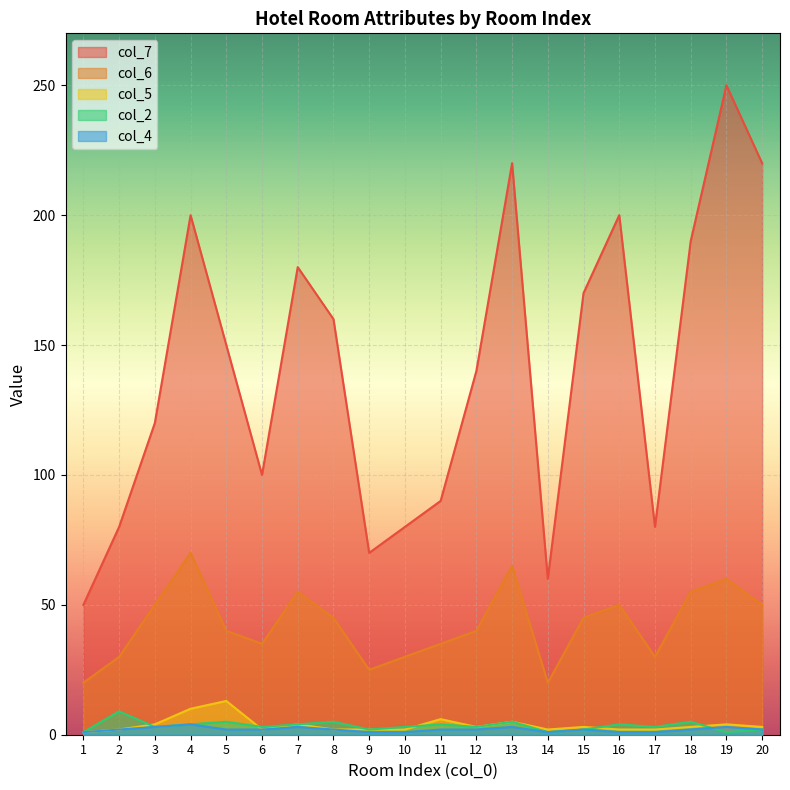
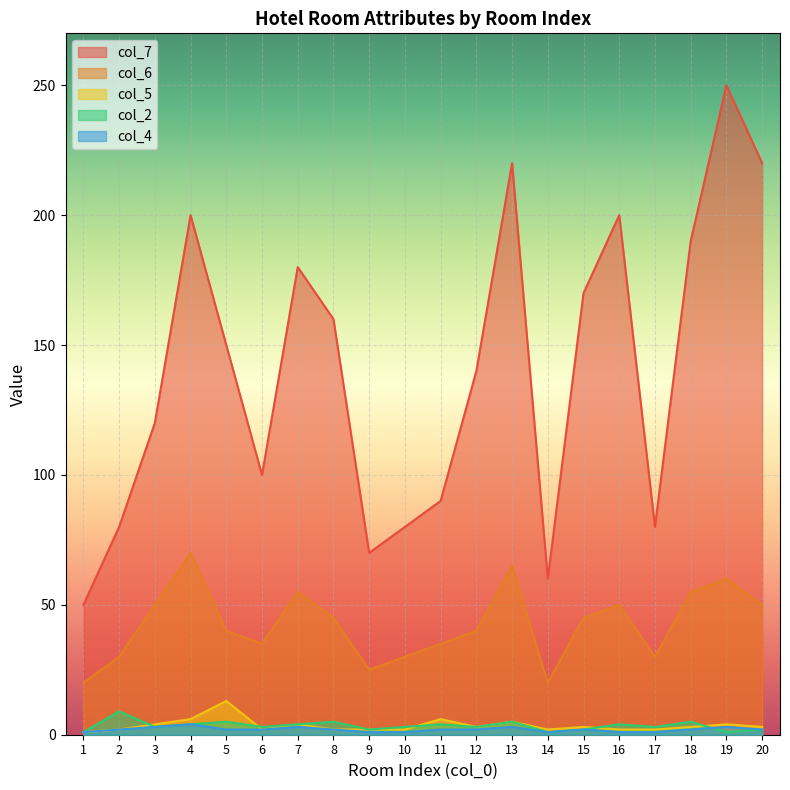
  {
    "col_5": {
      "3": 4,
-     "4": 10,
+     "4": 6,
      "5": 13,
      "10": 2,
      "11": 6,
      "14": 2,
      "15": 3,
      "16": 2,
      "17": 2,
      "18": 3,
      "19": 4,
      "20": 3
    },
    "col_2": {
      "2": 9,
      "5": 5,
      "6": 3,
      "8": 5,
      "10": 3,
      "11": 4,
      "16": 4,
      "17": 3,
      "18": 5,
      "19": 1
    },
    "col_4": {
      "5": 2,
      "7": 3,
      "9": 1,
      "10": 1,
      "11": 2,
      "12": 2,
      "13": 3,
      "16": 1,
      "17": 1,
      "18": 2,
      "19": 3
    }
  }
